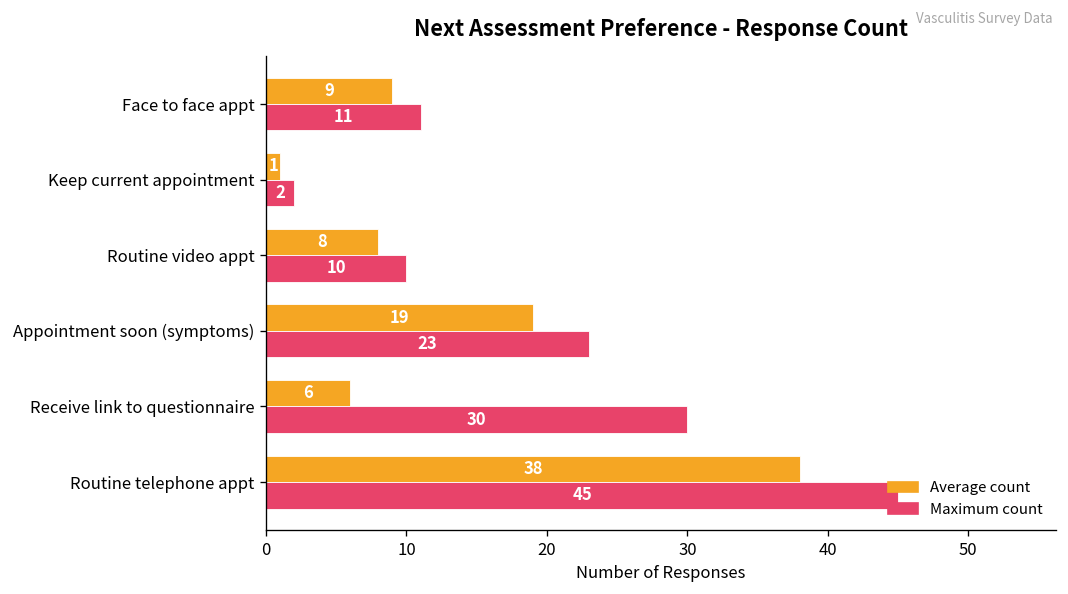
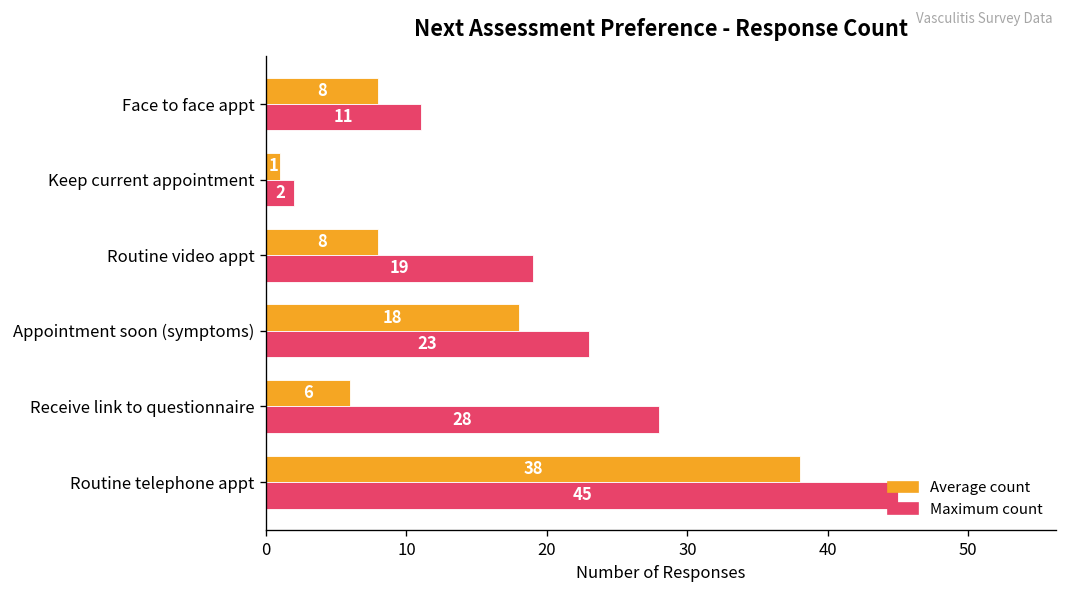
  {
    "Average count": {
-     "Face to face appt": 9,
+     "Face to face appt": 8,
      "Keep current appointment": 1,
      "Routine video appt": 8,
-     "Appointment soon (symptoms)": 19,
+     "Appointment soon (symptoms)": 18,
      "Receive link to questionnaire": 6,
      "Routine telephone appt": 38
    },
    "Maximum count": {
      "Face to face appt": 11,
      "Keep current appointment": 2,
-     "Routine video appt": 10,
+     "Routine video appt": 19,
      "Appointment soon (symptoms)": 23,
-     "Receive link to questionnaire": 30,
+     "Receive link to questionnaire": 28,
      "Routine telephone appt": 45
    }
  }
